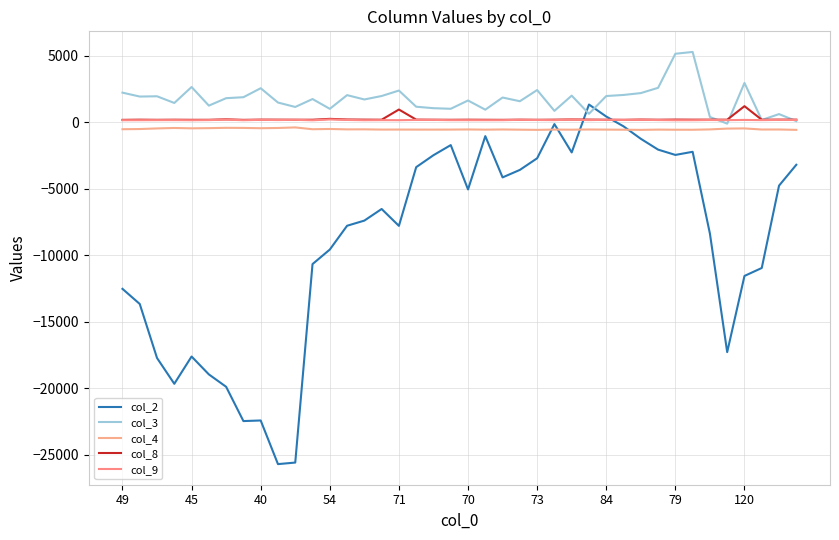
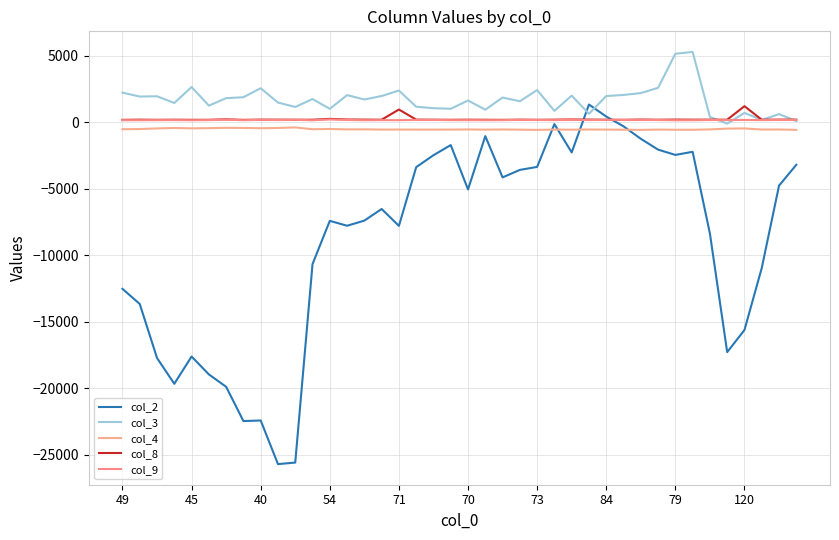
  {
    "col_2": {
      "49": -12500,
      "45": -17600,
      "40": -22400,
-     "54": -9600,
+     "54": -7400,
      "71": -7800,
      "70": -5100,
-     "73": -2700,
+     "73": -3400,
      "84": 400,
      "79": -2500,
-     "120": -11600
+     "120": -15600
    },
    "col_3": {
      "49": 2200,
      "45": 2600,
      "40": 2600,
      "54": 1000,
      "71": 2400,
      "70": 1600,
      "73": 2400,
      "84": 2000,
      "79": 5100,
-     "120": 3000
+     "120": 700
    },
    "col_8": {
      "71": 1000,
      "120": 1200
    }
  }
